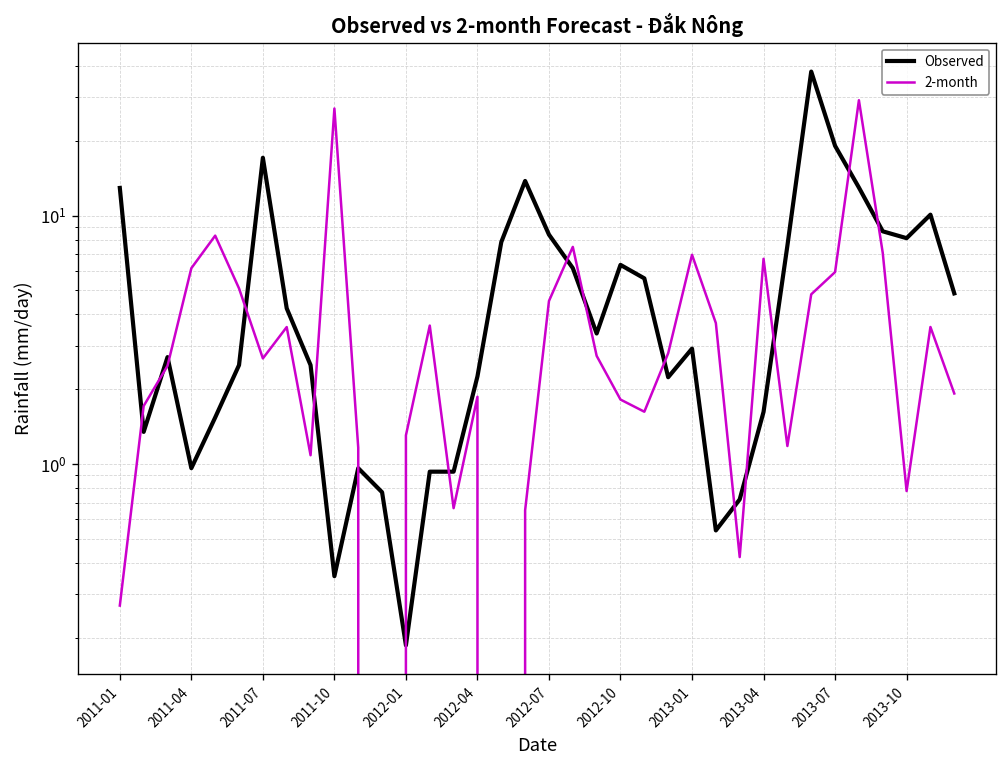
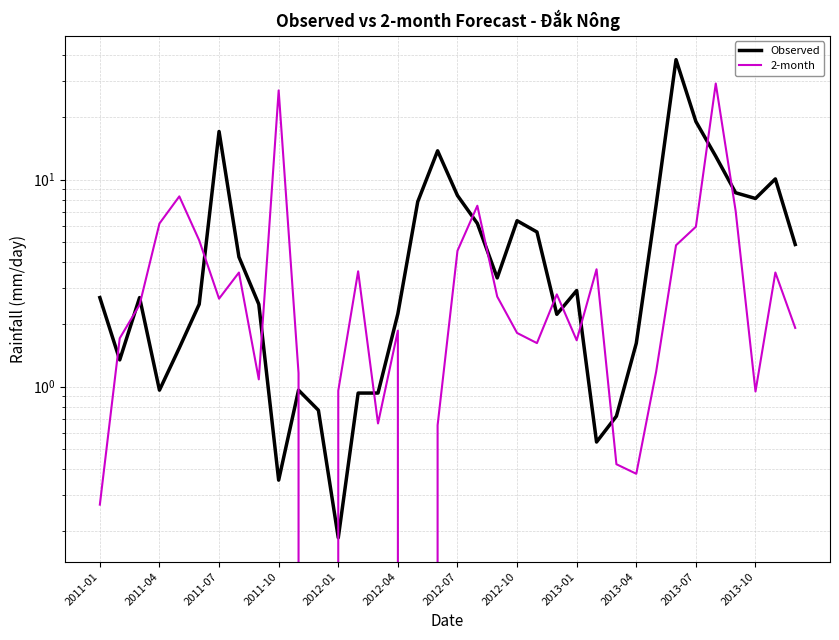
  {
    "Observed": {
-     "2011-01": 13,
+     "2011-01": 2.7,
      "2011-04": 1.0,
      "2011-07": 17,
      "2011-10": 0.35,
      "2012-01": 0.19,
      "2012-04": 2.3,
      "2012-07": 8.4,
      "2012-10": 6.3,
      "2013-01": 2.9,
      "2013-04": 1.6,
      "2013-07": 19,
      "2013-10": 8.1
    },
    "2-month": {
      "2011-01": 0.27,
      "2011-04": 6.1,
      "2011-07": 2.7,
      "2011-10": 27,
-     "2012-01": 1.3,
+     "2012-01": 1.0,
      "2012-04": 1.9,
      "2012-07": 4.5,
      "2012-10": 1.8,
-     "2013-01": 7.0,
-     "2013-04": 6.7,
+     "2013-01": 1.7,
+     "2013-04": 0.38,
      "2013-07": 5.9,
-     "2013-10": 0.78
+     "2013-10": 0.9
    }
  }
